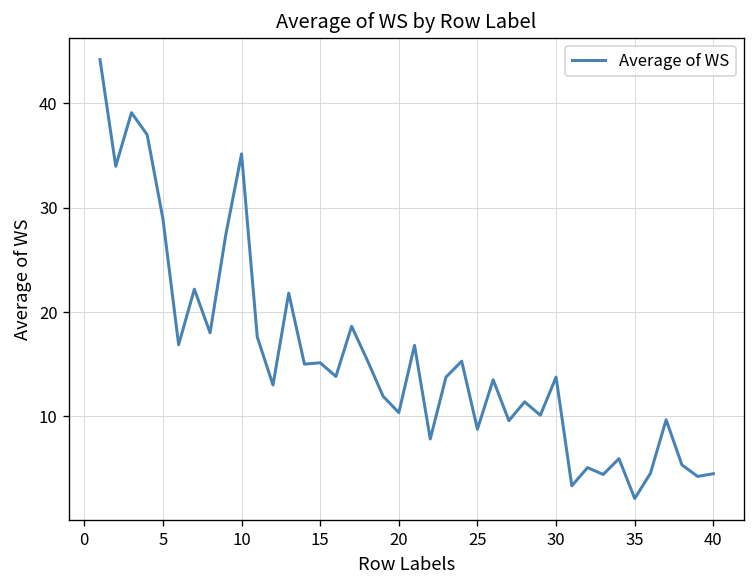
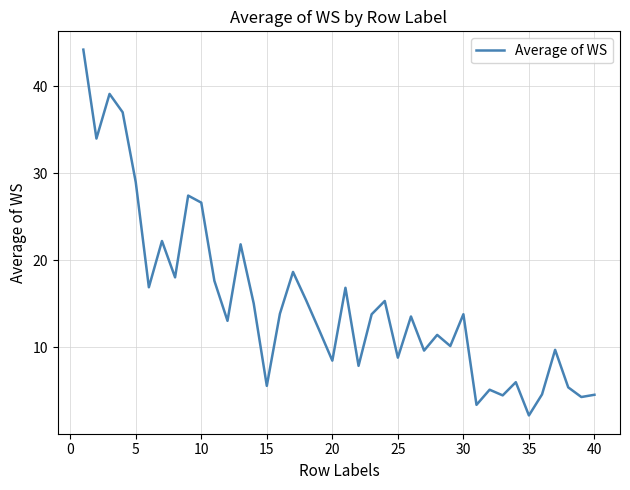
  {
    "5": 29,
-   "10": 35,
-   "15": 15,
-   "20": 10,
+   "10": 27,
+   "15": 6,
+   "20": 8,
    "25": 9,
    "30": 14,
    "35": 2,
    "40": 5
  }
